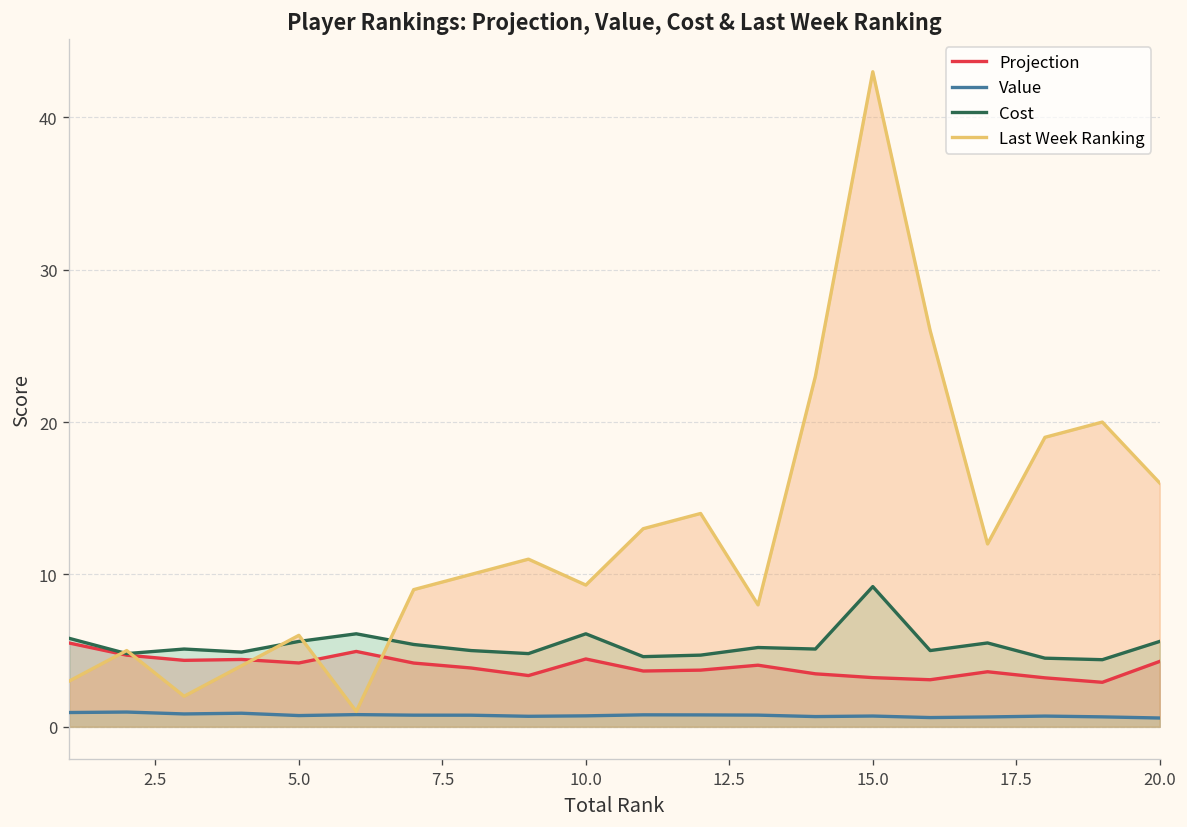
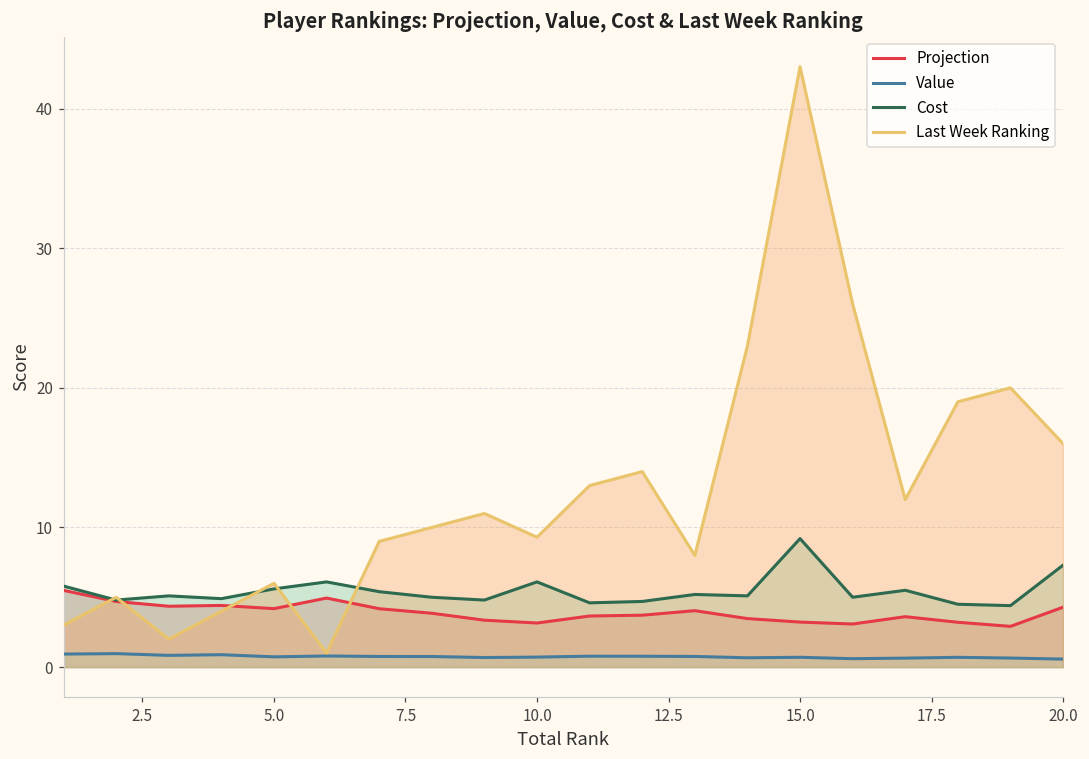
  {
    "Projection": {
      "5.0": 4.2,
-     "10.0": 4.4,
+     "10.0": 3.2,
      "15.0": 3.2,
      "20.0": 4.3
    },
    "Value": {
      "5.0": 0.7,
      "10.0": 0.7,
      "15.0": 0.7,
      "20.0": 0.6
    },
    "Cost": {
      "5.0": 5.6,
      "10.0": 6.1,
      "15.0": 9.2,
-     "20.0": 5.6
+     "20.0": 7.3
    },
    "Last Week Ranking": {
      "5.0": 6.0,
      "10.0": 9.3,
      "15.0": 43.0,
      "20.0": 16.0
    }
  }
